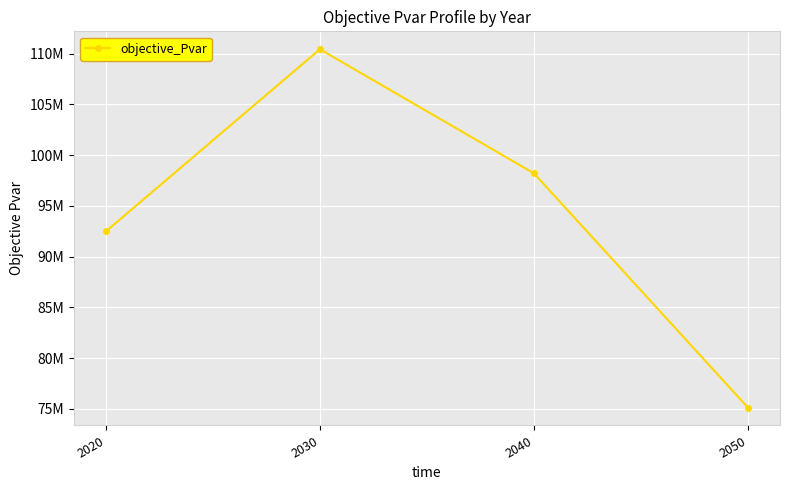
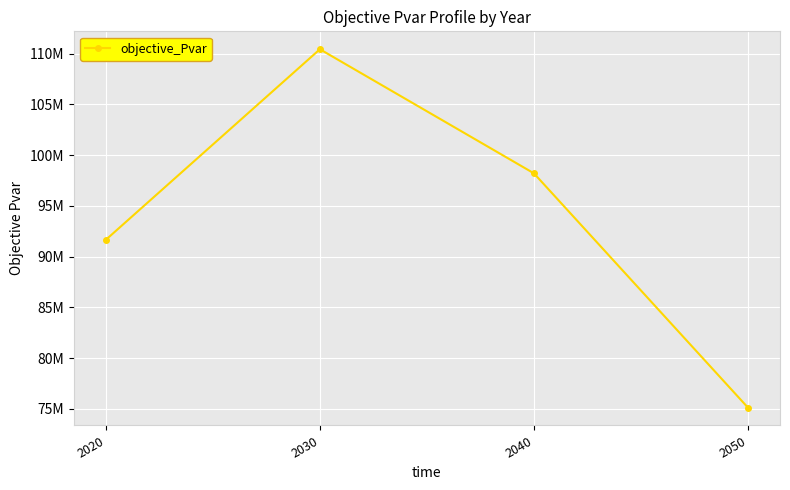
  {
-   "2020": 92500000,
+   "2020": 91700000,
    "2030": 110400000,
    "2040": 98200000,
    "2050": 75100000
  }
